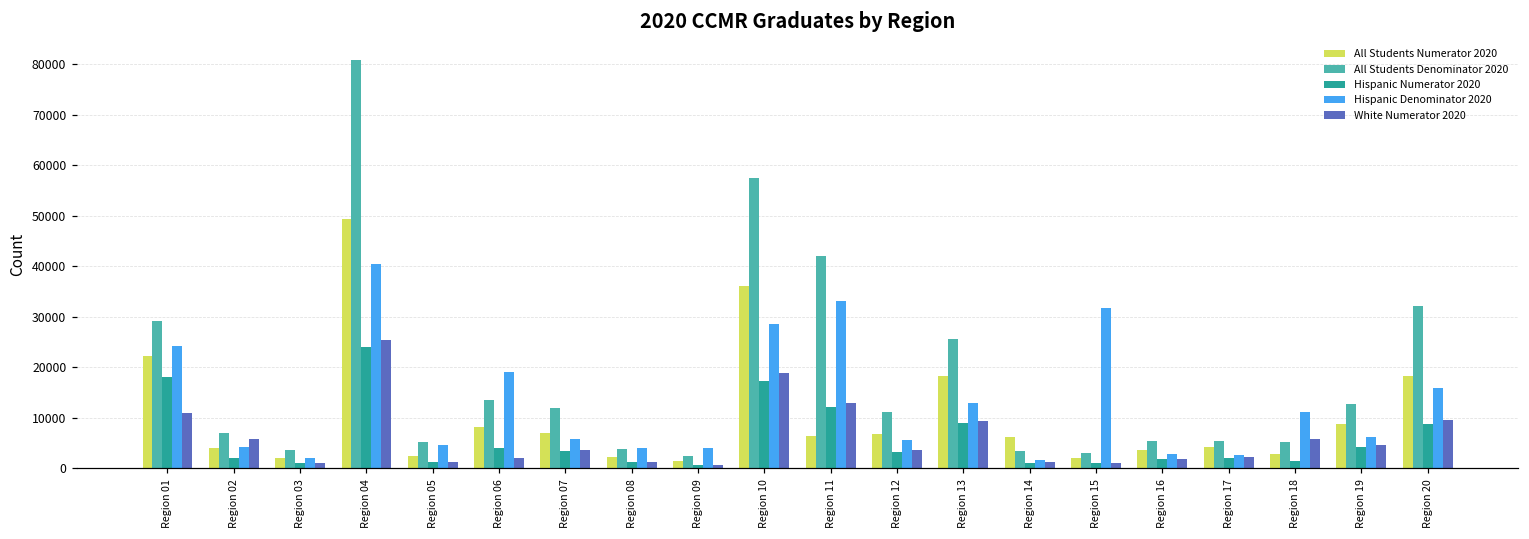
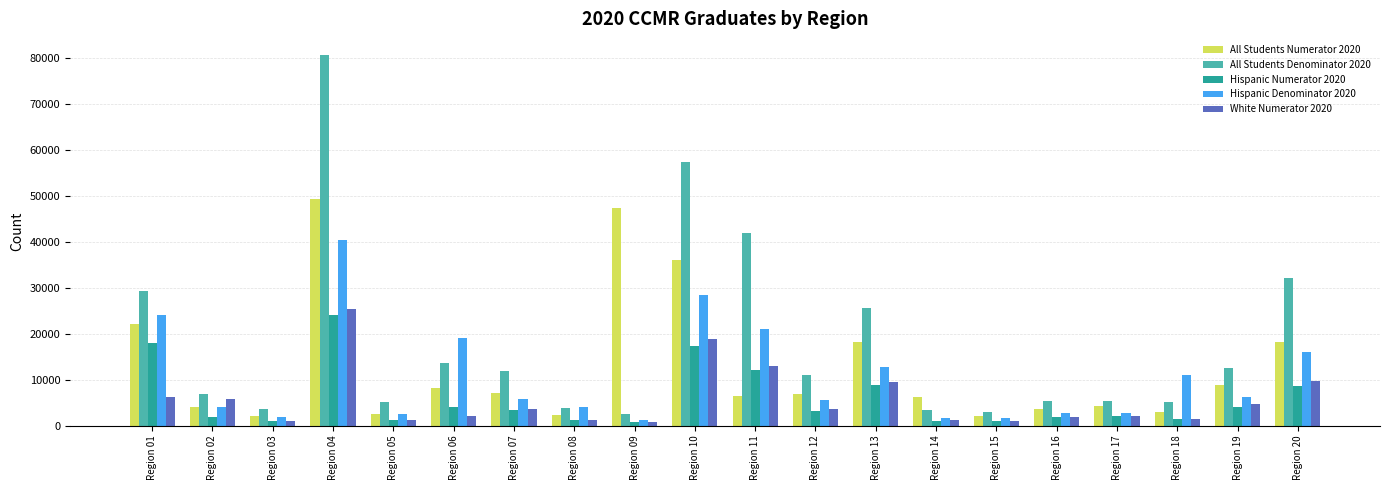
  {
    "All Students Numerator 2020": {
      "Region 01": 22000,
      "Region 02": 4000,
      "Region 03": 2000,
      "Region 04": 49000,
      "Region 05": 2000,
      "Region 06": 8000,
      "Region 07": 7000,
      "Region 08": 2000,
-     "Region 09": 1000,
+     "Region 09": 47000,
      "Region 10": 36000,
      "Region 11": 6000,
      "Region 12": 7000,
      "Region 13": 18000,
      "Region 14": 6000,
      "Region 15": 2000,
      "Region 16": 4000,
      "Region 17": 4000,
      "Region 18": 3000,
      "Region 19": 9000,
      "Region 20": 18000
    },
    "Hispanic Denominator 2020": {
      "Region 01": 24000,
      "Region 02": 4000,
      "Region 03": 2000,
      "Region 04": 40000,
-     "Region 05": 4000,
+     "Region 05": 3000,
      "Region 06": 19000,
      "Region 07": 6000,
      "Region 08": 4000,
-     "Region 09": 4000,
+     "Region 09": 1000,
      "Region 10": 28000,
-     "Region 11": 33000,
+     "Region 11": 21000,
      "Region 12": 6000,
      "Region 13": 13000,
      "Region 14": 2000,
-     "Region 15": 32000,
+     "Region 15": 2000,
      "Region 16": 3000,
      "Region 17": 3000,
      "Region 18": 11000,
      "Region 19": 6000,
      "Region 20": 16000
    },
    "White Numerator 2020": {
-     "Region 01": 11000,
+     "Region 01": 6000,
      "Region 02": 6000,
      "Region 03": 1000,
      "Region 04": 25000,
      "Region 05": 1000,
      "Region 06": 2000,
      "Region 07": 4000,
      "Region 08": 1000,
      "Region 09": 1000,
      "Region 10": 19000,
      "Region 11": 13000,
      "Region 12": 4000,
      "Region 13": 9000,
      "Region 14": 1000,
      "Region 15": 1000,
      "Region 16": 2000,
      "Region 17": 2000,
-     "Region 18": 6000,
+     "Region 18": 1000,
      "Region 19": 5000,
      "Region 20": 10000
    }
  }
